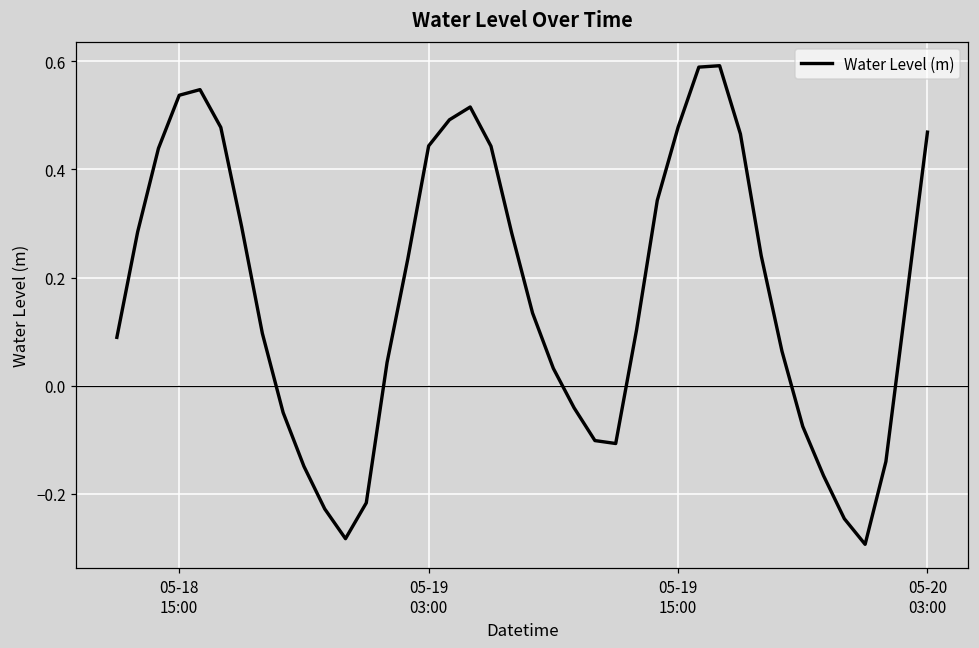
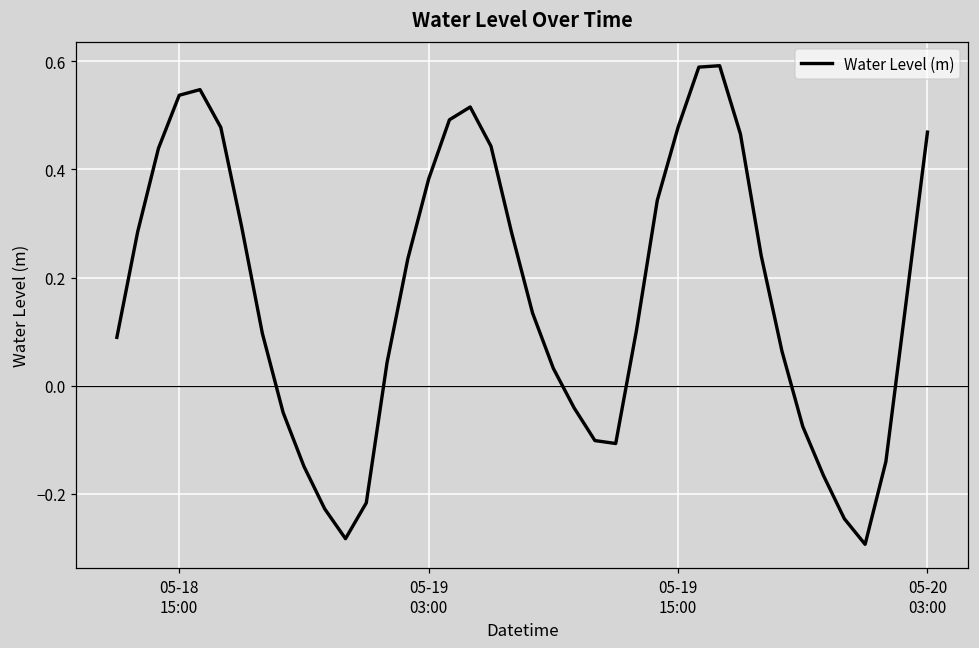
  {
    "05-18 15:00": 0.54,
-   "05-19 03:00": 0.44,
+   "05-19 03:00": 0.38,
    "05-19 15:00": 0.48,
    "05-20 03:00": 0.47
  }
